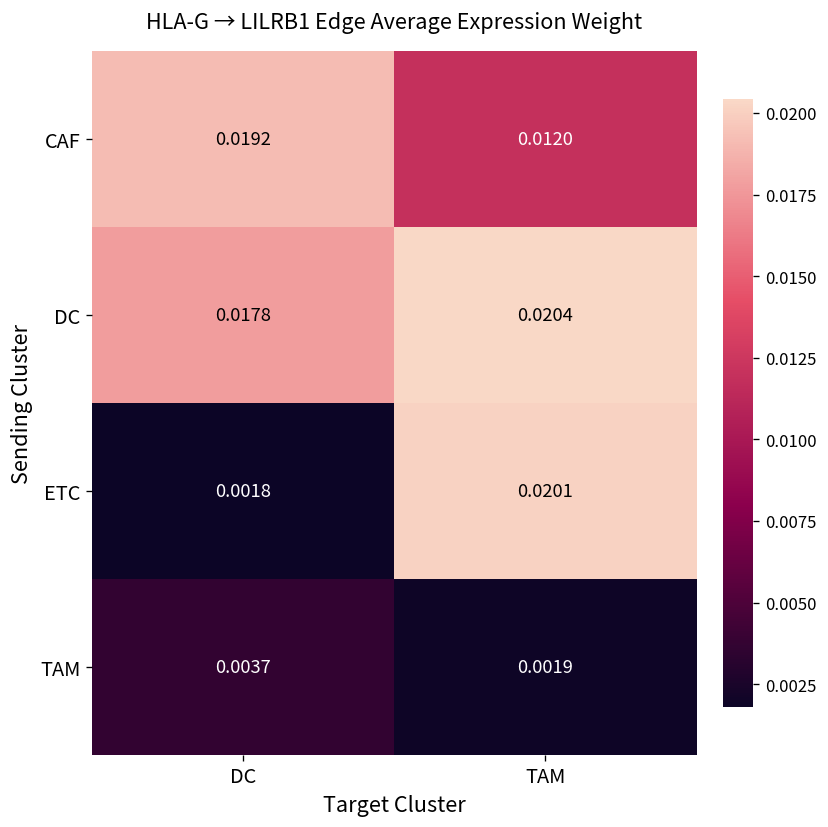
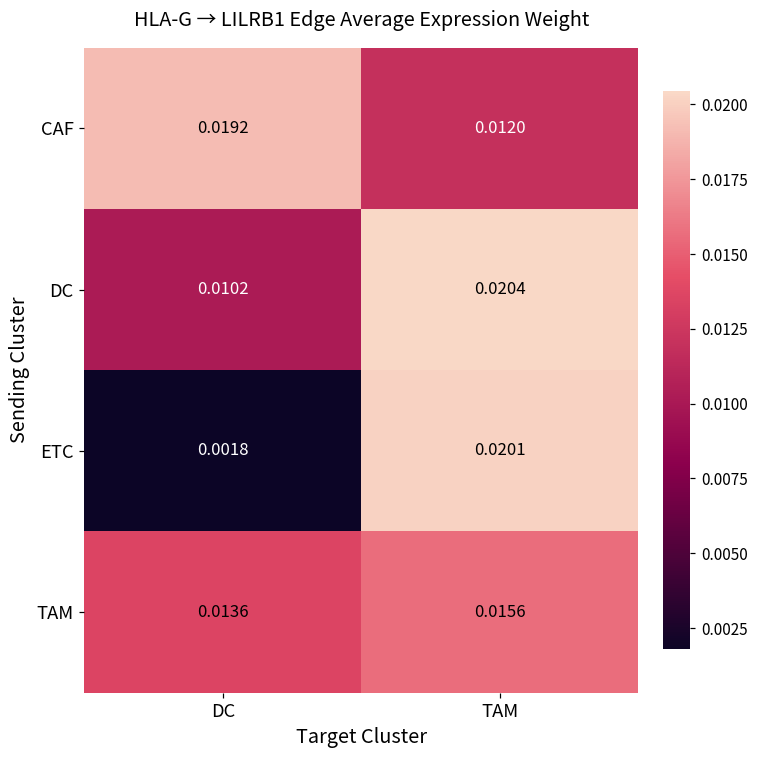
  {
    "CAF": {
      "DC": 0.0192,
      "TAM": 0.0120
    },
    "DC": {
-     "DC": 0.0178,
+     "DC": 0.0102,
      "TAM": 0.0204
    },
    "ETC": {
      "DC": 0.0018,
      "TAM": 0.0201
    },
    "TAM": {
-     "DC": 0.0037,
-     "TAM": 0.0019
+     "DC": 0.0136,
+     "TAM": 0.0156
    }
  }
